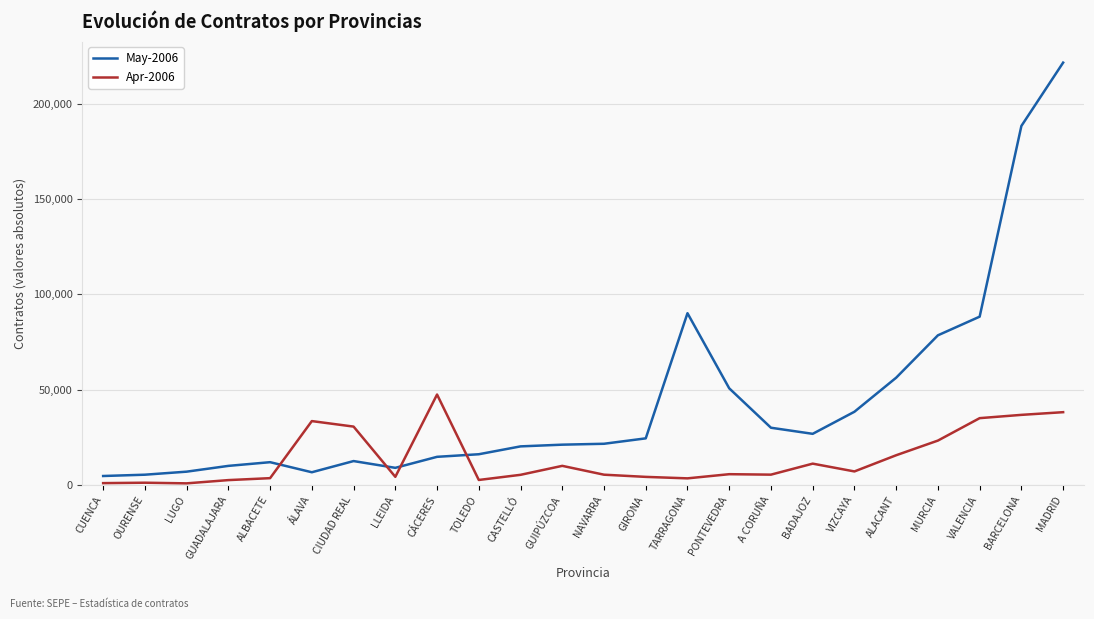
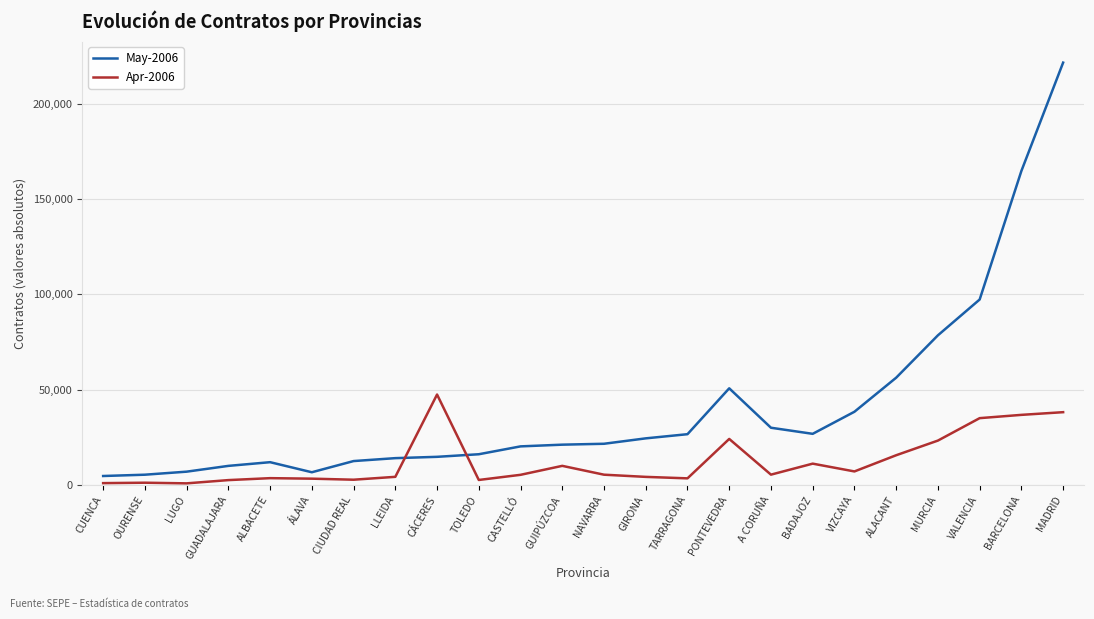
  {
    "May-2006": {
      "CUENCA": "5,000",
      "OURENSE": "5,000",
      "LUGO": "7,000",
      "GUADALAJARA": "10,000",
      "ALBACETE": "12,000",
      "ÁLAVA": "7,000",
      "CIUDAD REAL": "12,000",
-     "LLEIDA": "9,000",
+     "LLEIDA": "14,000",
      "CÁCERES": "15,000",
      "TOLEDO": "16,000",
      "CASTELLÓ": "20,000",
      "GUIPÚZCOA": "21,000",
      "NAVARRA": "22,000",
      "GIRONA": "24,000",
-     "TARRAGONA": "90,000",
+     "TARRAGONA": "27,000",
      "PONTEVEDRA": "51,000",
      "A CORUÑA": "30,000",
      "BADAJOZ": "27,000",
      "VIZCAYA": "38,000",
      "ALACANT": "56,000",
      "MURCIA": "79,000",
-     "VALENCIA": "88,000",
-     "BARCELONA": "188,000",
+     "VALENCIA": "97,000",
+     "BARCELONA": "165,000",
      "MADRID": "222,000"
    },
    "Apr-2006": {
      "CUENCA": "1,000",
      "OURENSE": "1,000",
      "LUGO": "1,000",
      "GUADALAJARA": "2,000",
      "ALBACETE": "3,000",
-     "ÁLAVA": "33,000",
-     "CIUDAD REAL": "31,000",
+     "ÁLAVA": "3,000",
+     "CIUDAD REAL": "3,000",
      "LLEIDA": "4,000",
      "CÁCERES": "47,000",
      "TOLEDO": "3,000",
      "CASTELLÓ": "5,000",
      "GUIPÚZCOA": "10,000",
      "NAVARRA": "5,000",
      "GIRONA": "4,000",
      "TARRAGONA": "3,000",
-     "PONTEVEDRA": "6,000",
+     "PONTEVEDRA": "24,000",
      "A CORUÑA": "5,000",
      "BADAJOZ": "11,000",
      "VIZCAYA": "7,000",
      "ALACANT": "16,000",
      "MURCIA": "23,000",
      "VALENCIA": "35,000",
      "BARCELONA": "37,000",
      "MADRID": "38,000"
    }
  }
